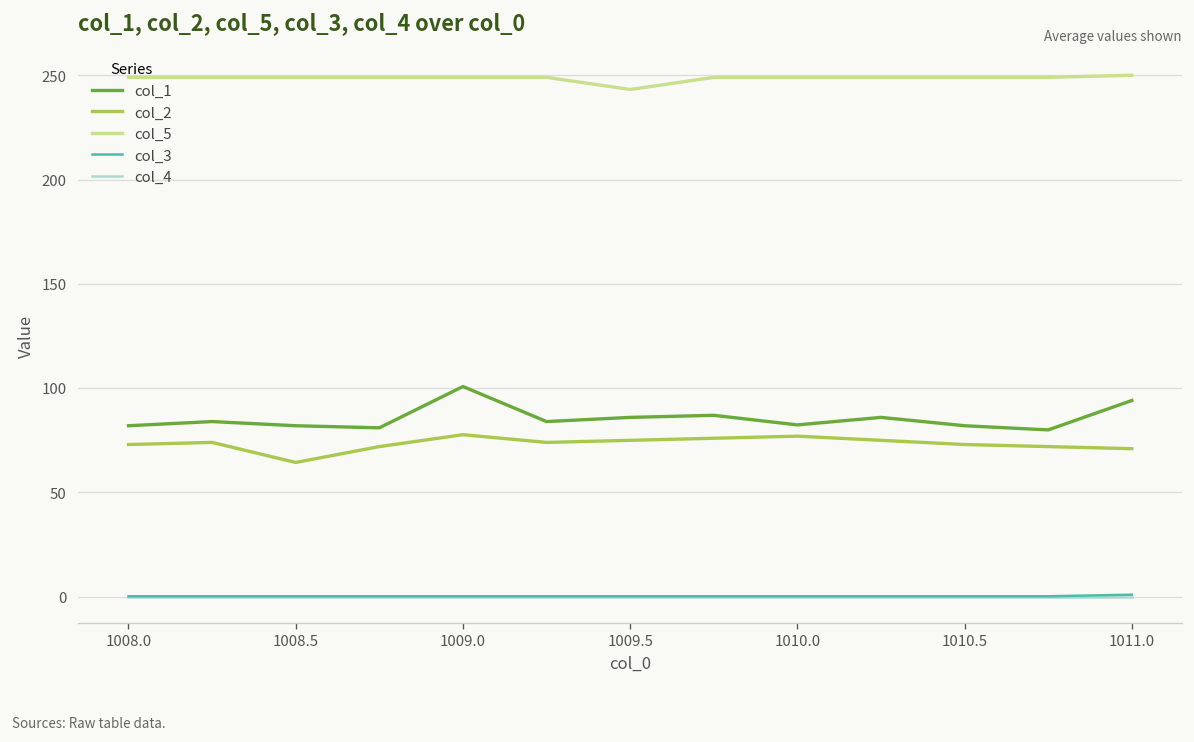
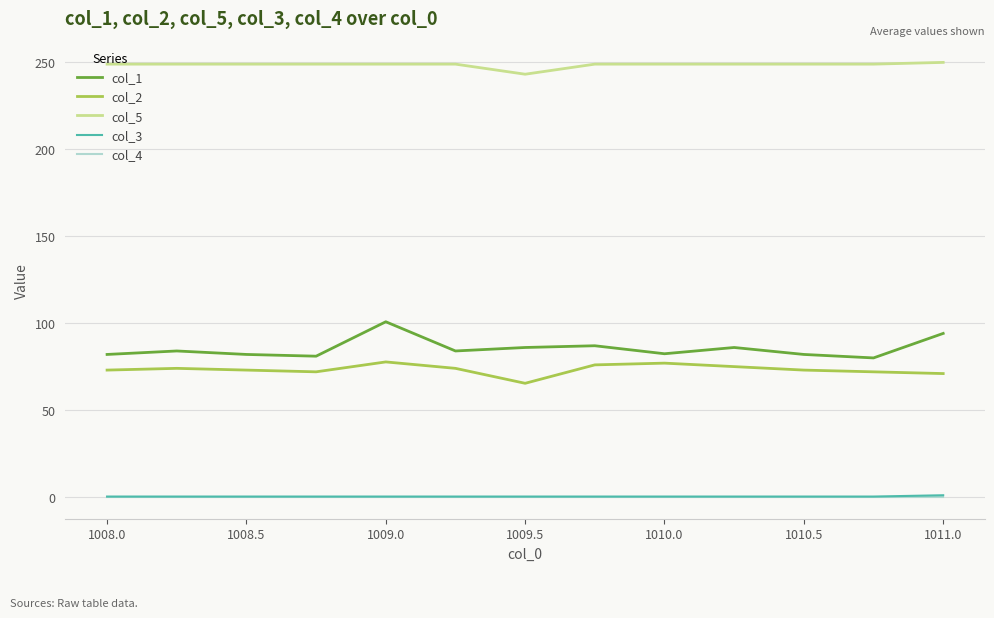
  {
    "col_1": {
      "1008.0": 82,
      "1008.5": 82,
      "1009.0": 101,
      "1009.5": 86,
      "1010.0": 82,
      "1010.5": 82,
      "1011.0": 94
    },
    "col_2": {
      "1008.0": 73,
-     "1008.5": 64,
+     "1008.5": 73,
      "1009.0": 78,
-     "1009.5": 75,
+     "1009.5": 65,
      "1010.0": 77,
      "1010.5": 73,
      "1011.0": 71
    },
    "col_5": {
      "1008.0": 249,
      "1008.5": 249,
      "1009.0": 249,
      "1009.5": 243,
      "1010.0": 249,
      "1010.5": 249,
      "1011.0": 250
    }
  }
